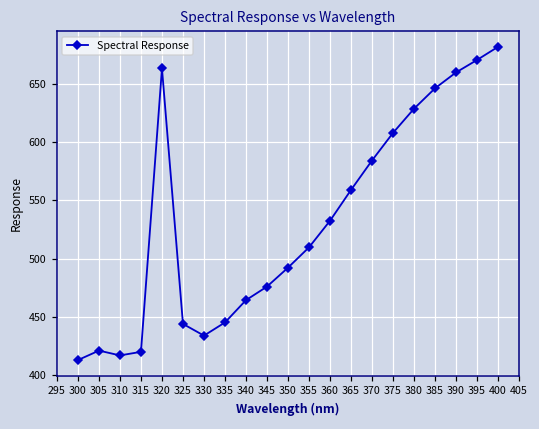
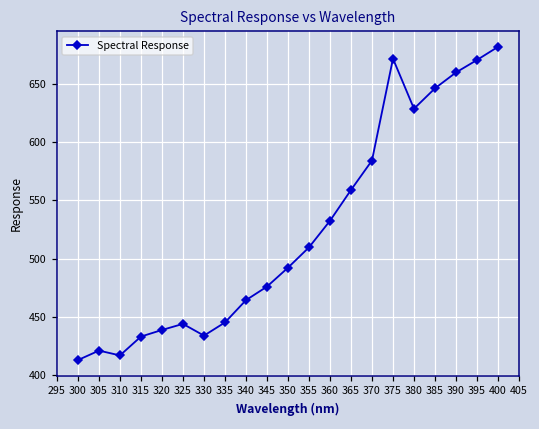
  {
    "300": 413,
    "305": 421,
    "310": 417,
-   "315": 420,
-   "320": 663,
+   "315": 433,
+   "320": 439,
    "325": 444,
    "330": 434,
    "335": 445,
    "340": 464,
    "345": 476,
    "350": 492,
    "355": 510,
    "360": 532,
    "365": 559,
    "370": 584,
-   "375": 608,
+   "375": 672,
    "380": 629,
    "385": 646,
    "390": 660,
    "395": 670,
    "400": 682
  }
